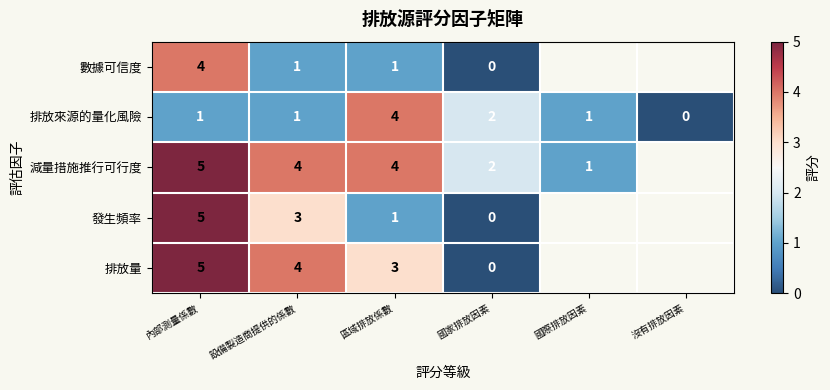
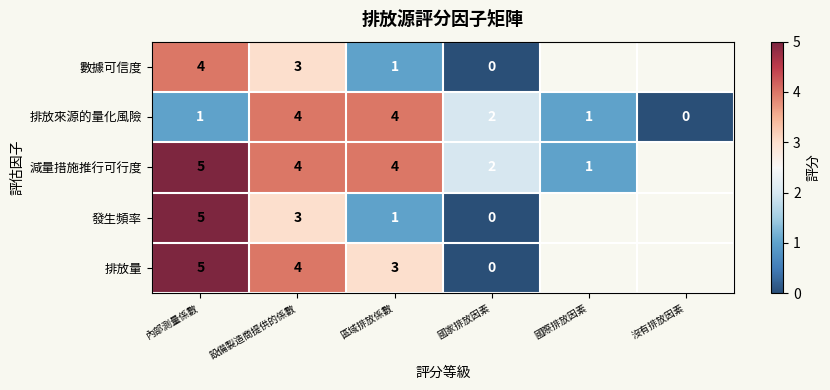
  {
    "數據可信度": {
      "內部測量係數": 4,
-     "設備製造商提供的係數": 1,
+     "設備製造商提供的係數": 3,
      "區域排放係數": 1,
      "國家排放因素": 0
    },
    "排放來源的量化風險": {
      "內部測量係數": 1,
-     "設備製造商提供的係數": 1,
+     "設備製造商提供的係數": 4,
      "區域排放係數": 4,
      "國際排放因素": 1,
      "沒有排放因素": 0
    },
    "減量措施推行可行度": {
      "內部測量係數": 5,
      "設備製造商提供的係數": 4,
      "區域排放係數": 4,
      "國際排放因素": 1
    },
    "發生頻率": {
      "內部測量係數": 5,
      "設備製造商提供的係數": 3,
      "區域排放係數": 1,
      "國家排放因素": 0
    },
    "排放量": {
      "內部測量係數": 5,
      "設備製造商提供的係數": 4,
      "區域排放係數": 3,
      "國家排放因素": 0
    }
  }
